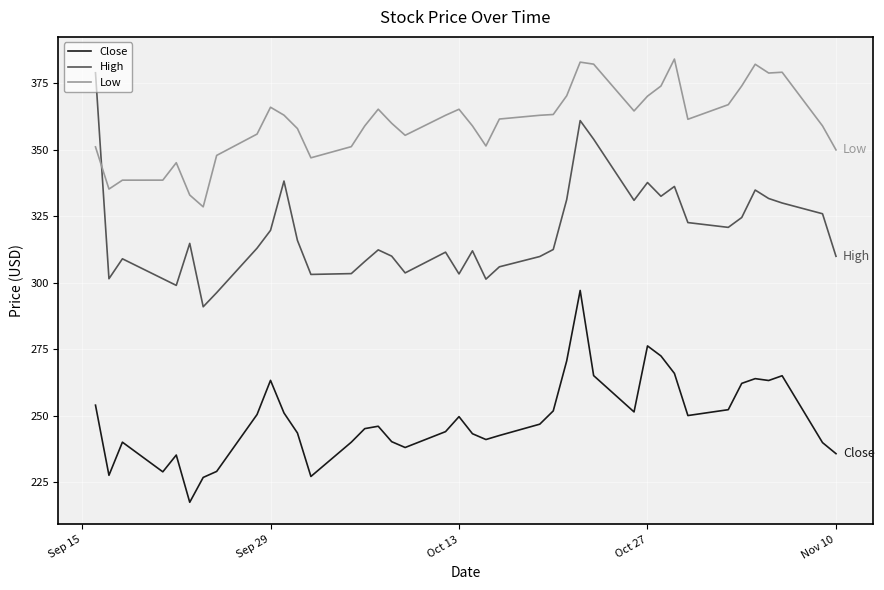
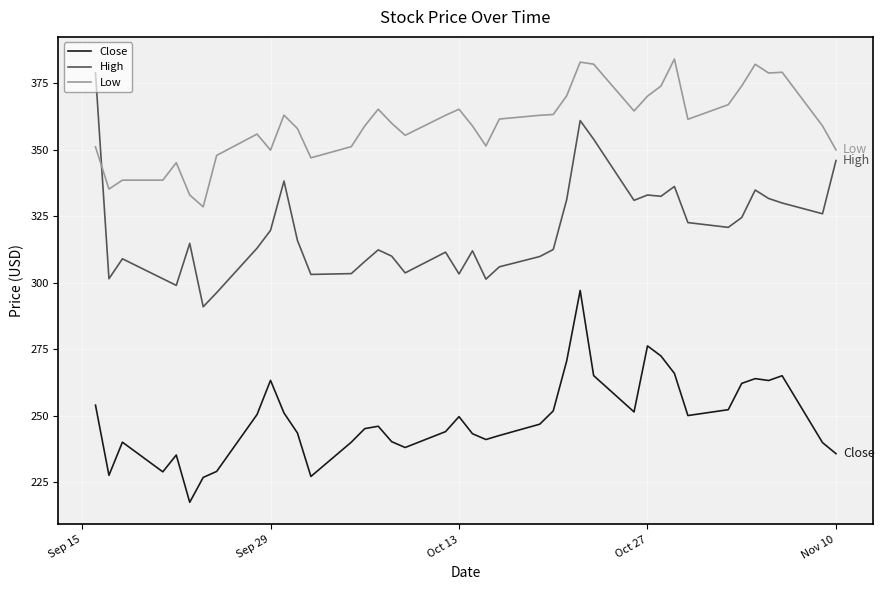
  {
    "Close": {
      "Sep 29": 263,
      "Oct 13": 250,
      "Oct 27": 276,
      "Nov 10": 236
    },
    "High": {
      "Sep 29": 320,
      "Oct 13": 303,
-     "Oct 27": 338,
-     "Nov 10": 310
+     "Oct 27": 333,
+     "Nov 10": 346
    },
    "Low": {
-     "Sep 29": 366,
+     "Sep 29": 350,
      "Oct 13": 365,
      "Oct 27": 370,
      "Nov 10": 350
    }
  }
